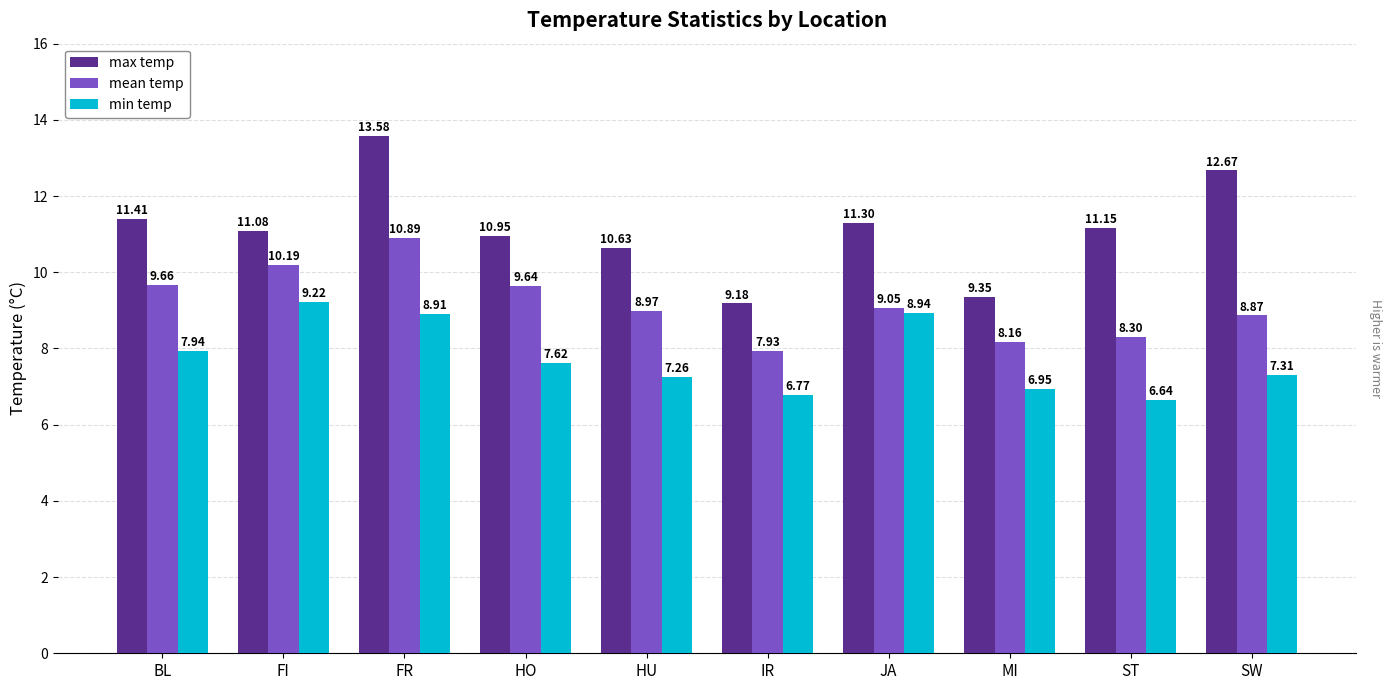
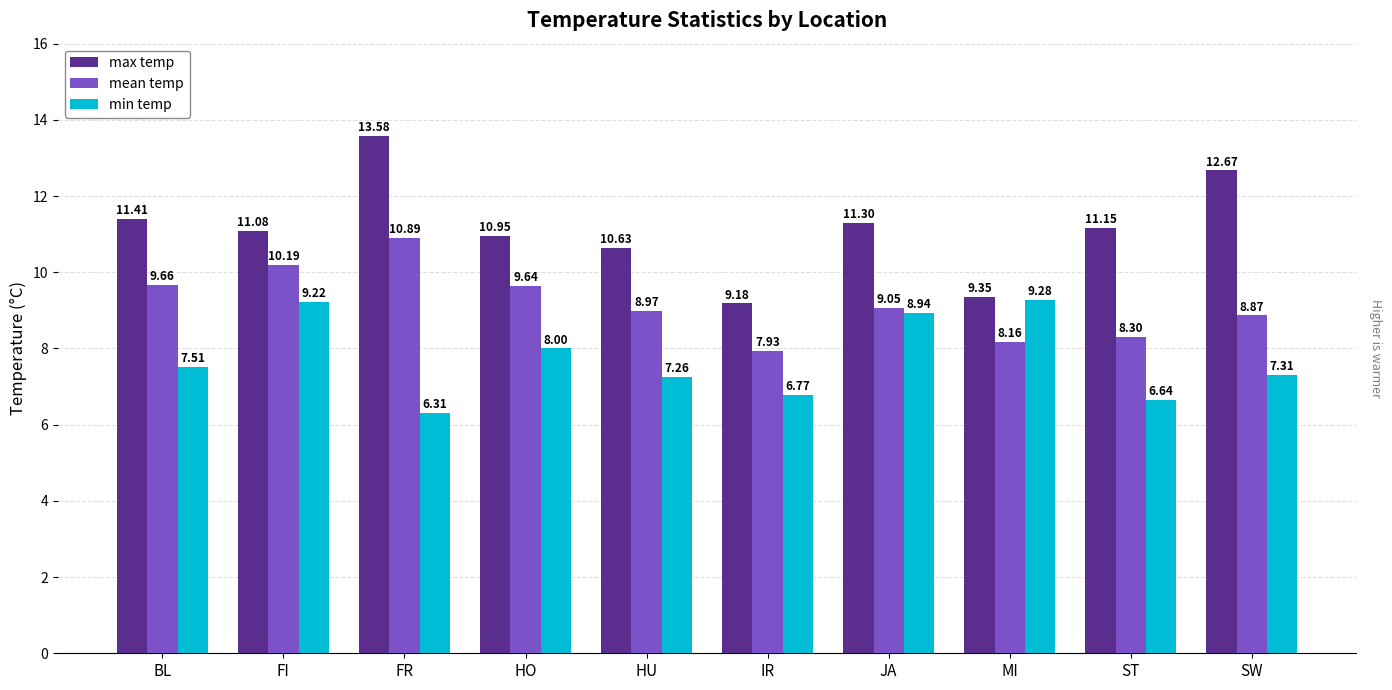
  {
    "max temp": {
      "BL": 11.41,
      "FI": 11.08,
      "FR": 13.58,
      "HO": 10.95,
      "HU": 10.63,
      "IR": 9.18,
      "JA": 11.30,
      "MI": 9.35,
      "ST": 11.15,
      "SW": 12.67
    },
    "mean temp": {
      "BL": 9.66,
      "FI": 10.19,
      "FR": 10.89,
      "HO": 9.64,
      "HU": 8.97,
      "IR": 7.93,
      "JA": 9.05,
      "MI": 8.16,
      "ST": 8.30,
      "SW": 8.87
    },
    "min temp": {
-     "BL": 7.94,
+     "BL": 7.51,
      "FI": 9.22,
-     "FR": 8.91,
-     "HO": 7.62,
+     "FR": 6.31,
+     "HO": 8.00,
      "HU": 7.26,
      "IR": 6.77,
      "JA": 8.94,
-     "MI": 6.95,
+     "MI": 9.28,
      "ST": 6.64,
      "SW": 7.31
    }
  }
